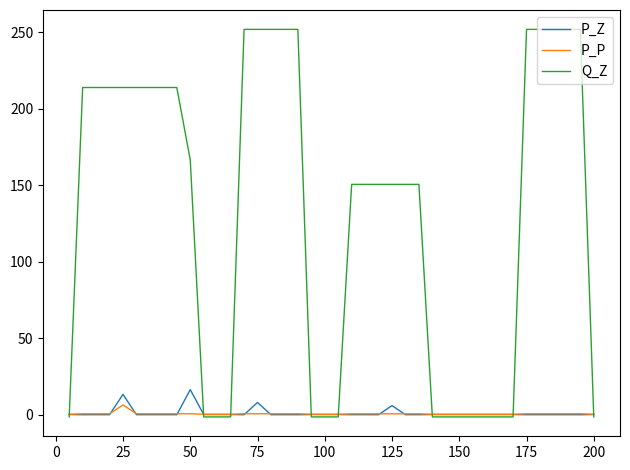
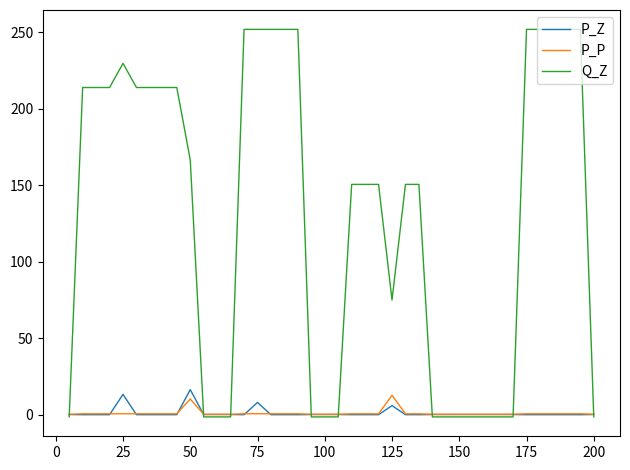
  {
    "P_Z": {
      "25": 13,
      "50": 16,
      "75": 8,
      "125": 6
    },
    "P_P": {
-     "25": 6,
-     "50": 1,
+     "25": 1,
+     "50": 10,
      "75": 1,
-     "125": 1
+     "125": 13
    },
    "Q_Z": {
-     "25": 214,
+     "25": 230,
      "50": 167,
      "75": 252,
-     "125": 151,
+     "125": 75,
      "175": 252
    }
  }
